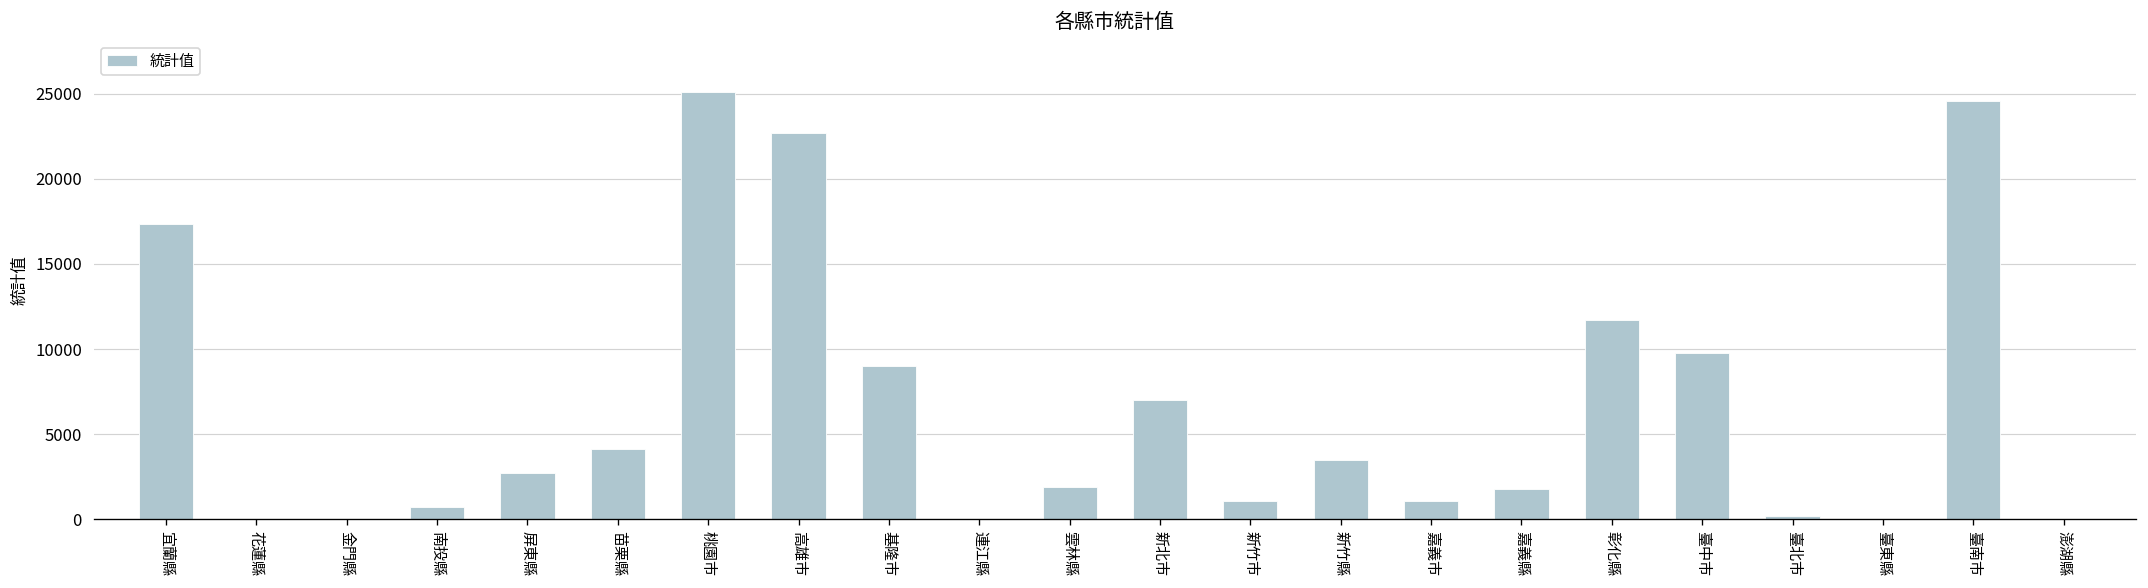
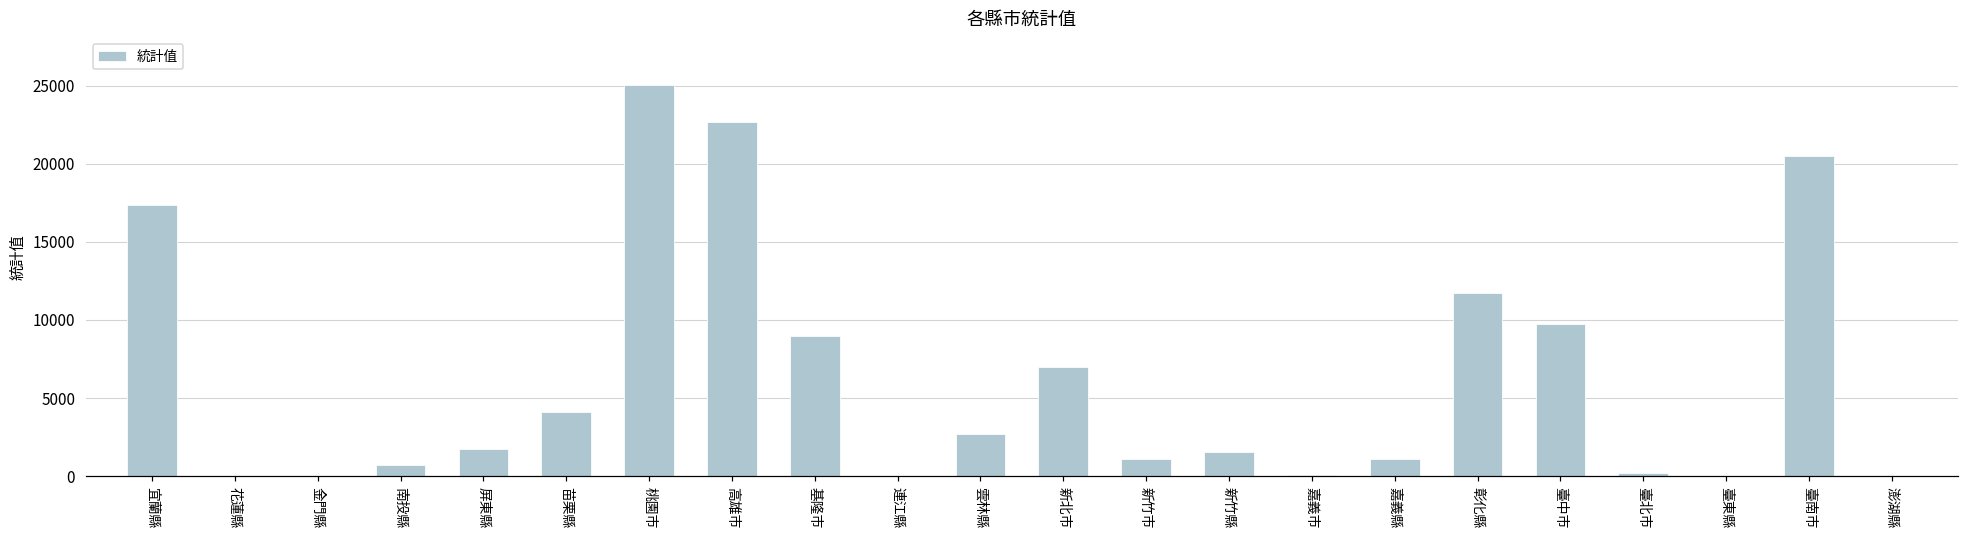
  {
    "宜蘭縣": 17400,
    "金門縣": 0,
    "南投縣": 700,
-   "屏東縣": 2700,
+   "屏東縣": 1800,
    "苗栗縣": 4100,
    "桃園市": 25100,
    "高雄市": 22700,
    "基隆市": 9000,
    "連江縣": 0,
-   "雲林縣": 1900,
+   "雲林縣": 2700,
    "新北市": 7000,
    "新竹市": 1100,
-   "新竹縣": 3500,
-   "嘉義市": 1100,
-   "嘉義縣": 1800,
+   "新竹縣": 1500,
+   "嘉義市": 100,
+   "嘉義縣": 1100,
    "彰化縣": 11700,
    "臺中市": 9700,
    "臺東縣": 0,
-   "臺南市": 24600
+   "臺南市": 20500
  }
